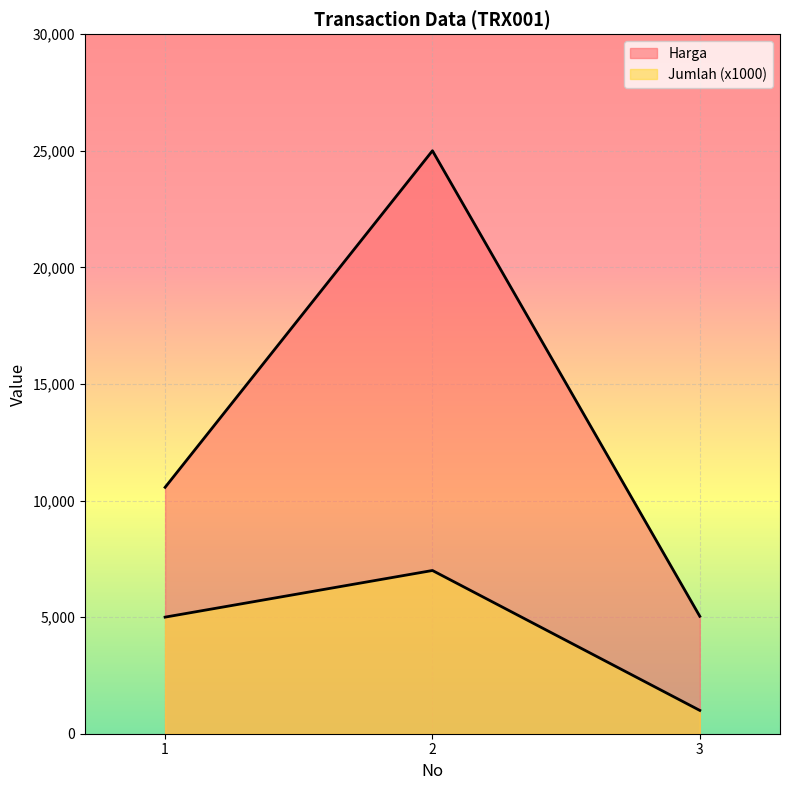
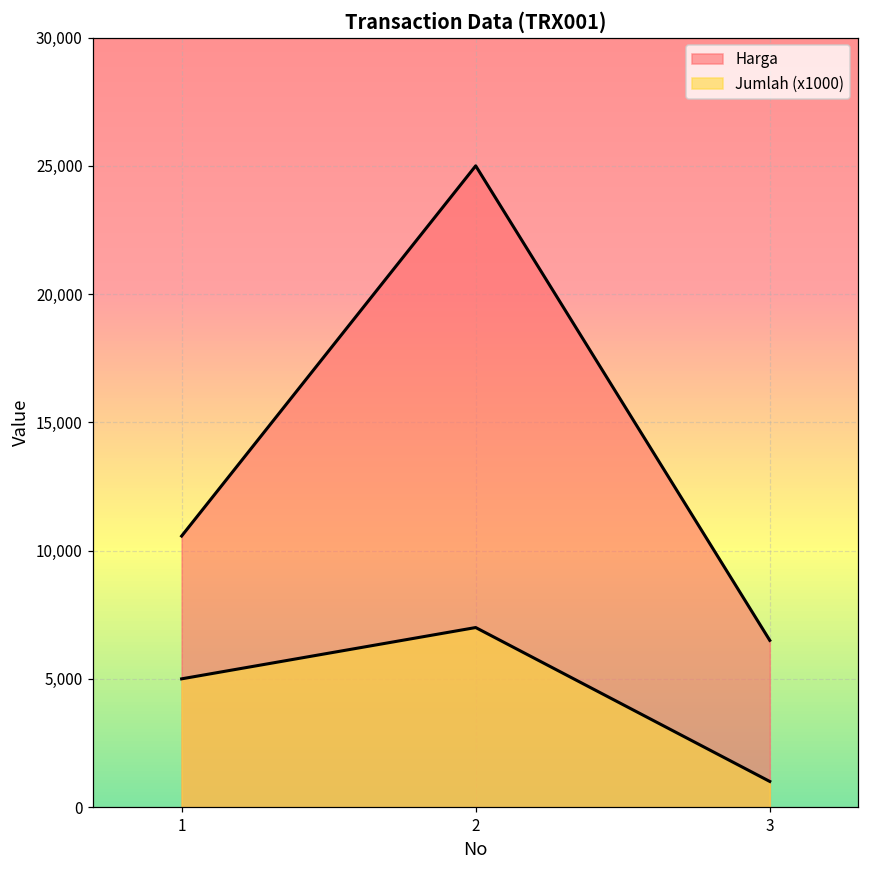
  {
    "Harga": {
      "1": "10,600",
      "2": "25,000",
-     "3": "5,000"
+     "3": "6,500"
    },
    "Jumlah (x1000)": {
      "1": "5,000",
      "2": "7,000",
      "3": "1,000"
    }
  }
